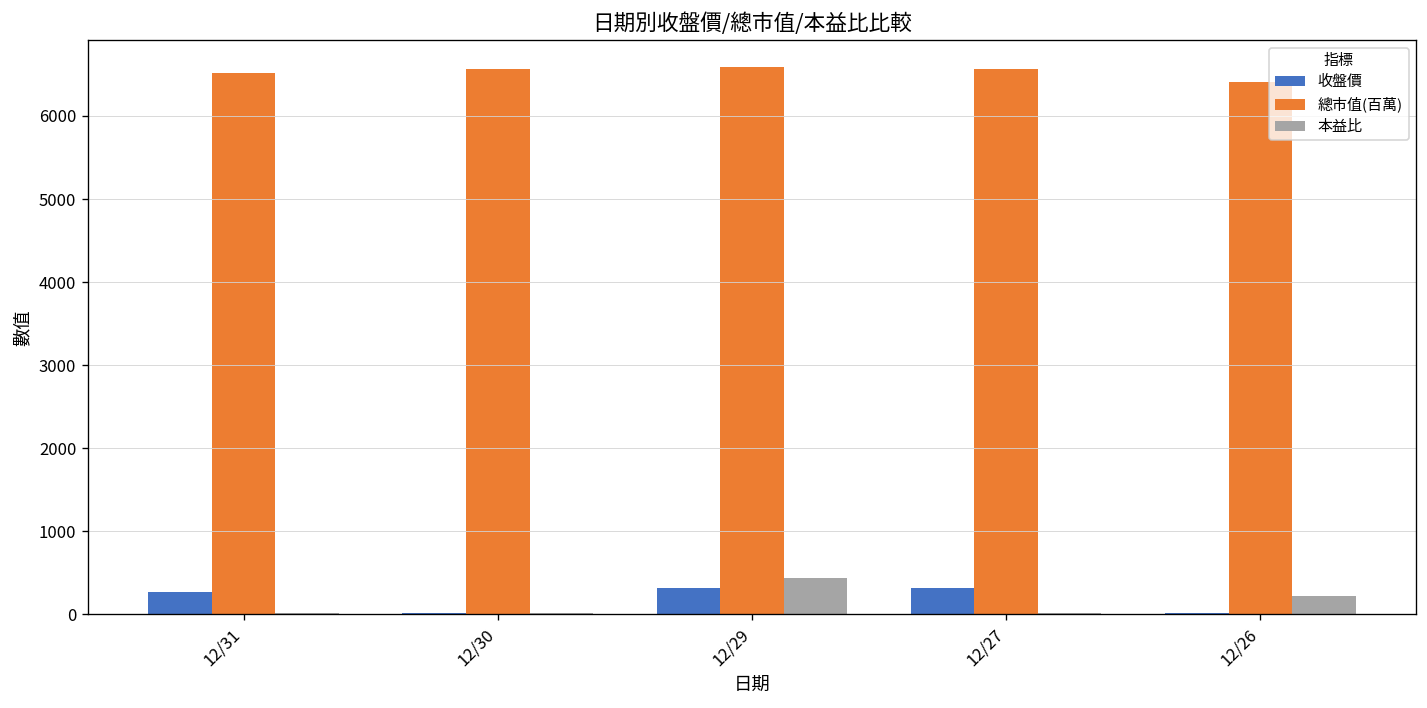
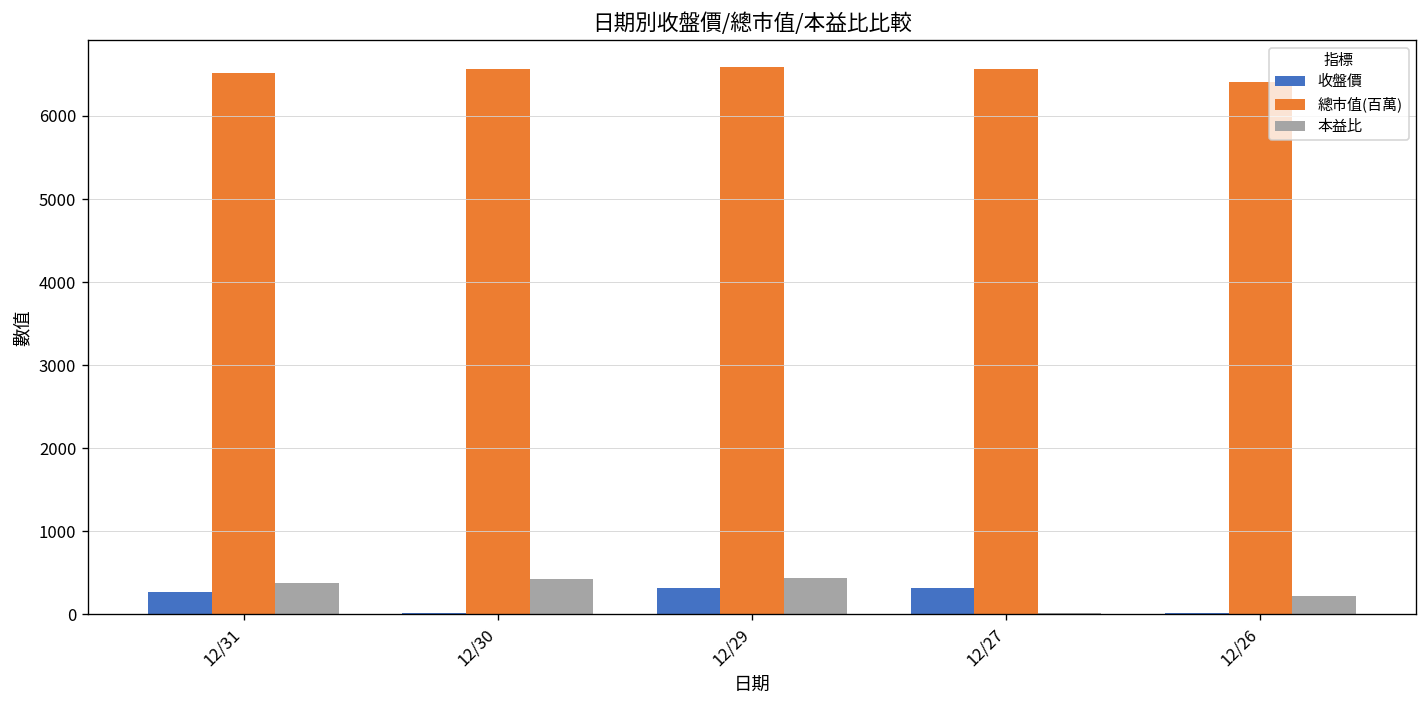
  {
    "收盤價": {
      "12/31": 300,
      "12/29": 300,
      "12/27": 300
    },
    "總市值(百萬)": {
      "12/31": 6500,
      "12/30": 6600,
      "12/29": 6600,
      "12/27": 6600,
      "12/26": 6400
    },
    "本益比": {
-     "12/31": 0,
-     "12/30": 0,
+     "12/31": 400,
+     "12/30": 400,
      "12/29": 400,
      "12/26": 200
    }
  }
